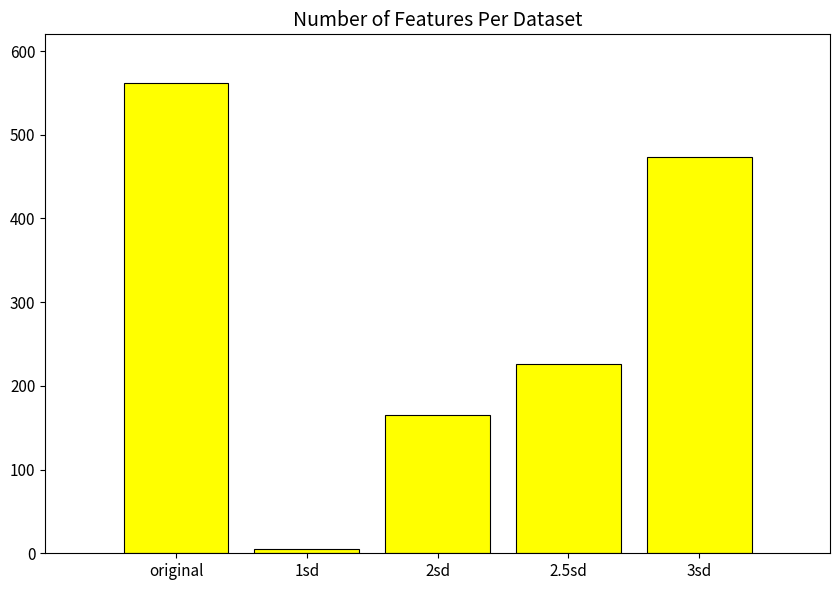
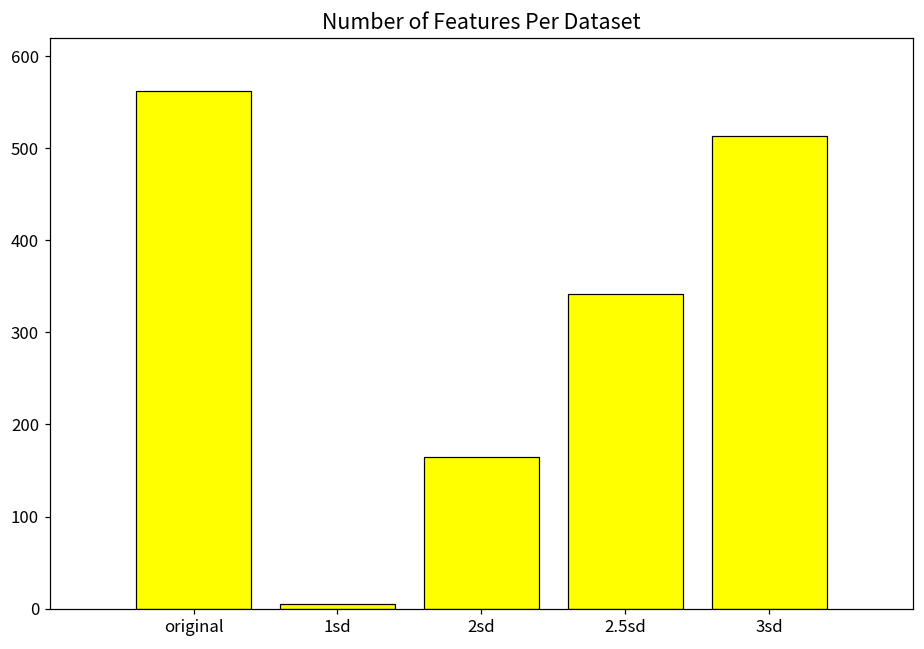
  {
    "original": 560,
    "1sd": 10,
    "2sd": 170,
-   "2.5sd": 230,
-   "3sd": 470
+   "2.5sd": 340,
+   "3sd": 510
  }
